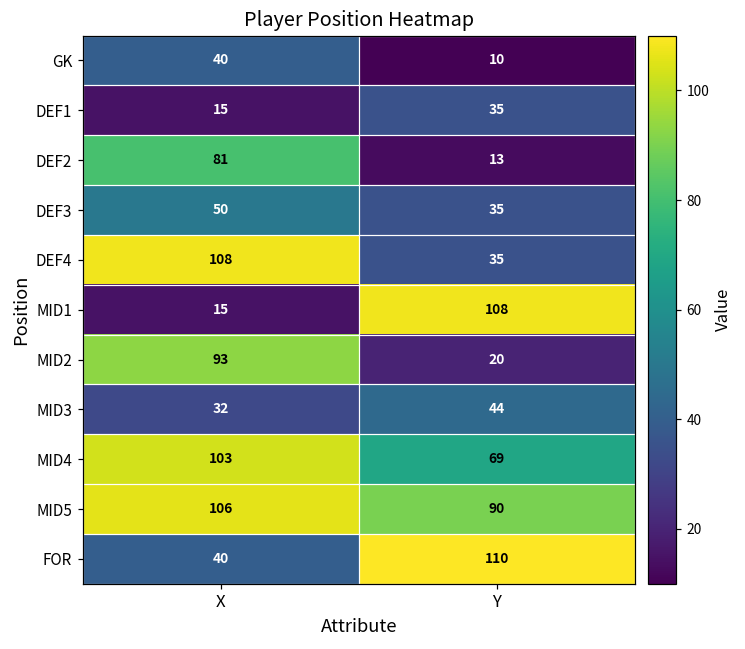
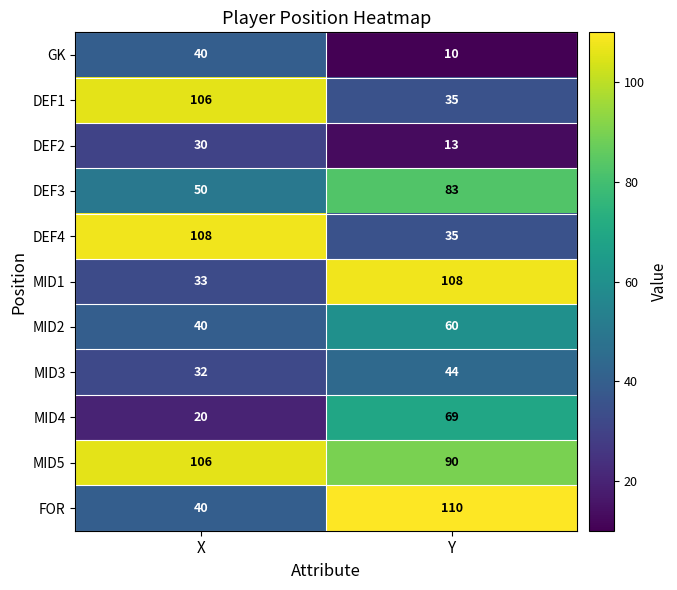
  {
    "GK": {
      "X": 40,
      "Y": 10
    },
    "DEF1": {
-     "X": 15,
+     "X": 106,
      "Y": 35
    },
    "DEF2": {
-     "X": 81,
+     "X": 30,
      "Y": 13
    },
    "DEF3": {
      "X": 50,
-     "Y": 35
+     "Y": 83
    },
    "DEF4": {
      "X": 108,
      "Y": 35
    },
    "MID1": {
-     "X": 15,
+     "X": 33,
      "Y": 108
    },
    "MID2": {
-     "X": 93,
-     "Y": 20
+     "X": 40,
+     "Y": 60
    },
    "MID3": {
      "X": 32,
      "Y": 44
    },
    "MID4": {
-     "X": 103,
+     "X": 20,
      "Y": 69
    },
    "MID5": {
      "X": 106,
      "Y": 90
    },
    "FOR": {
      "X": 40,
      "Y": 110
    }
  }
